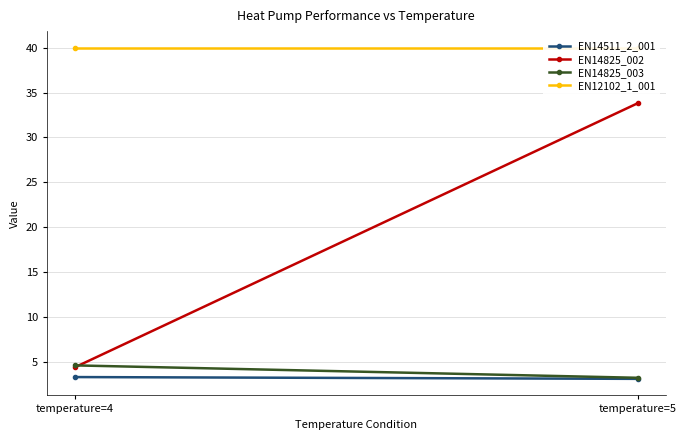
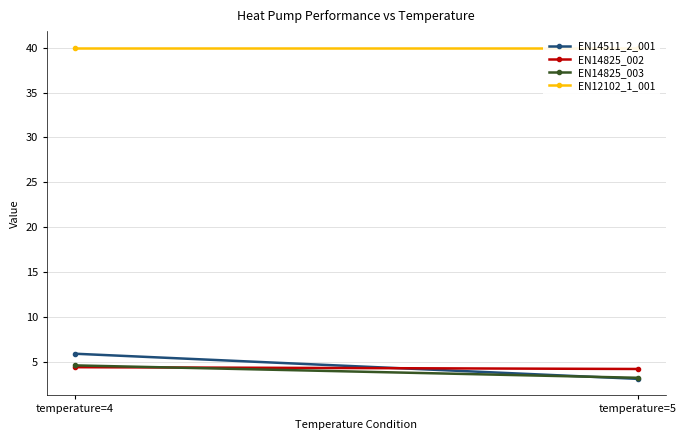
  {
    "EN14511_2_001": {
-     "temperature=4": 3
+     "temperature=4": 6
    },
    "EN14825_002": {
-     "temperature=5": 34
+     "temperature=5": 4
    },
    "EN12102_1_001": {
      "temperature=4": 40
    }
  }
